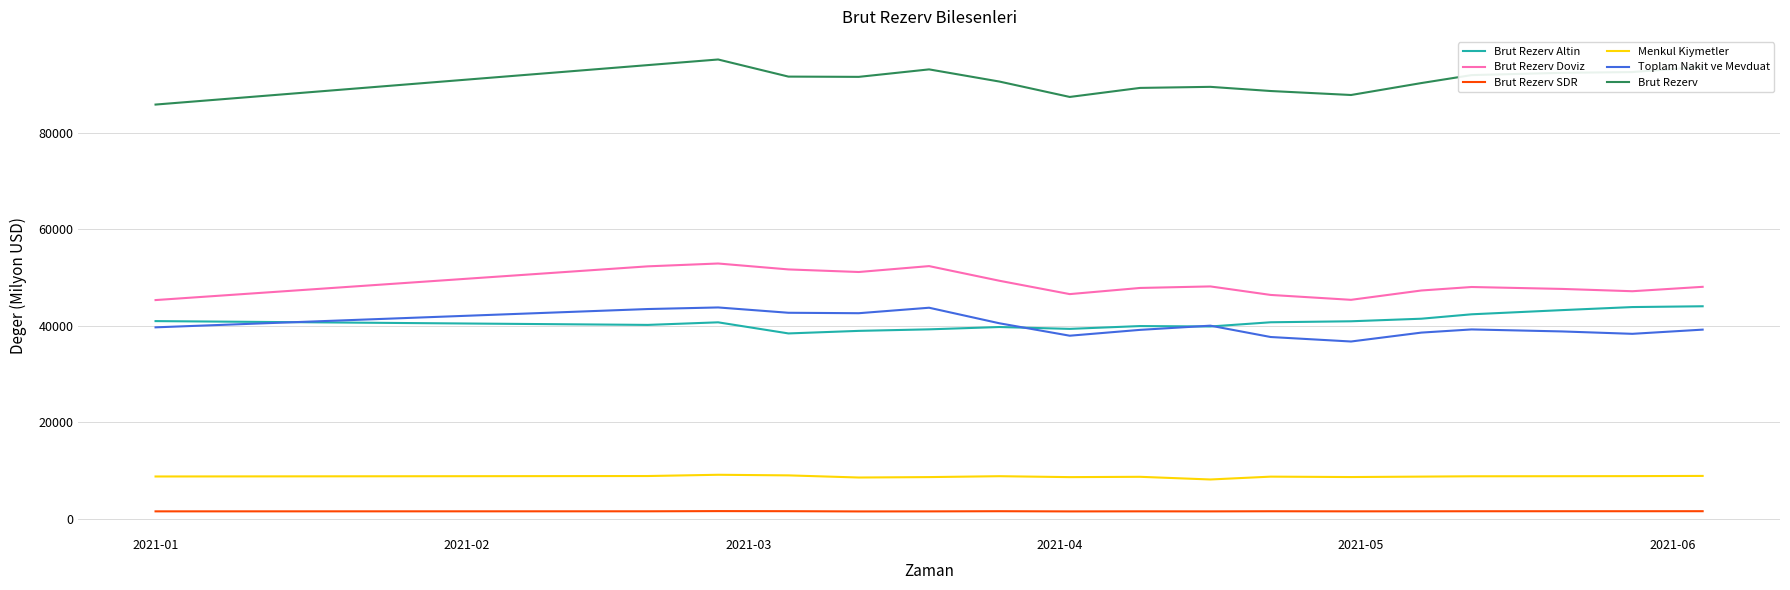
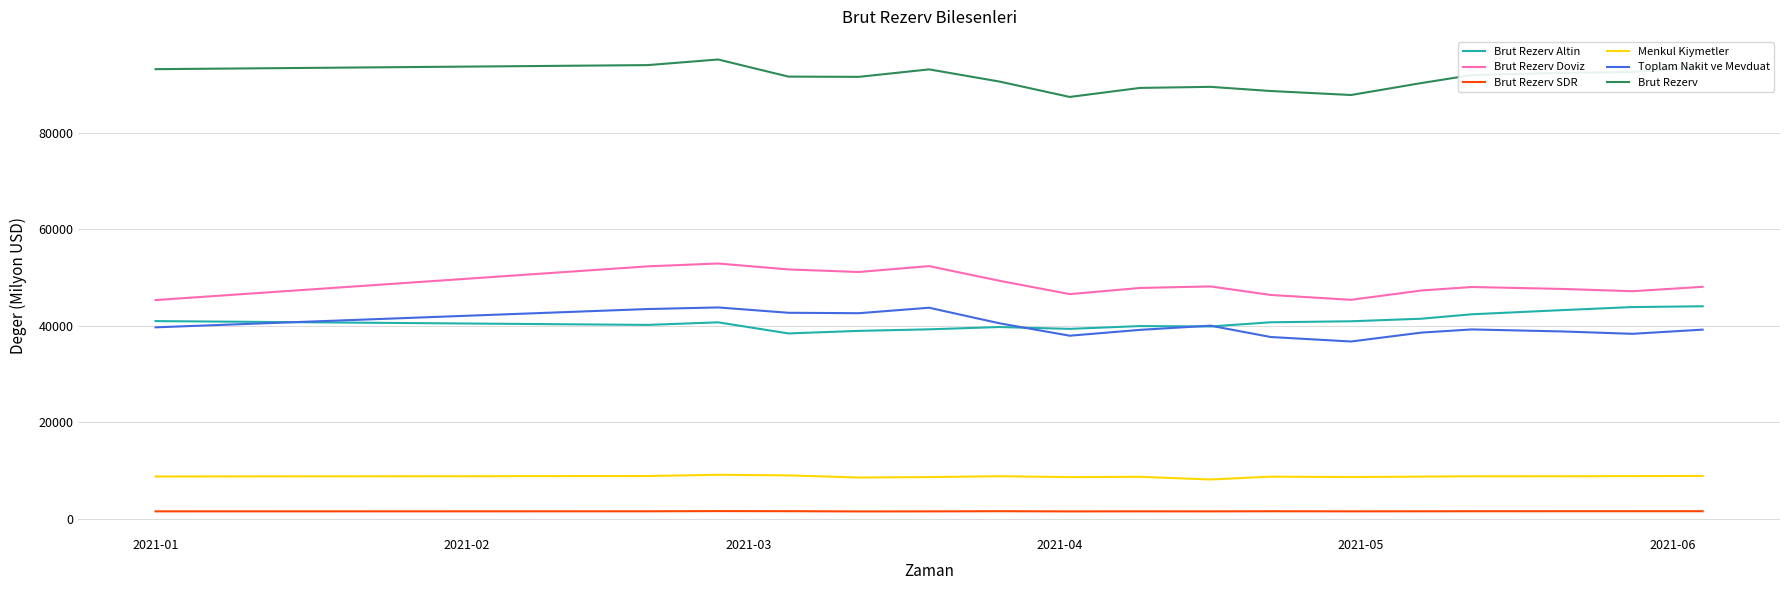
  {
    "Brut Rezerv Altin": {
      "2021-01": 41000
    },
    "Brut Rezerv Doviz": {
      "2021-01": 45000
    },
    "Brut Rezerv SDR": {
      "2021-01": 2000
    },
    "Menkul Kiymetler": {
      "2021-01": 9000
    },
    "Toplam Nakit ve Mevduat": {
      "2021-01": 40000
    },
    "Brut Rezerv": {
-     "2021-01": 86000
+     "2021-01": 93000
    }
  }
